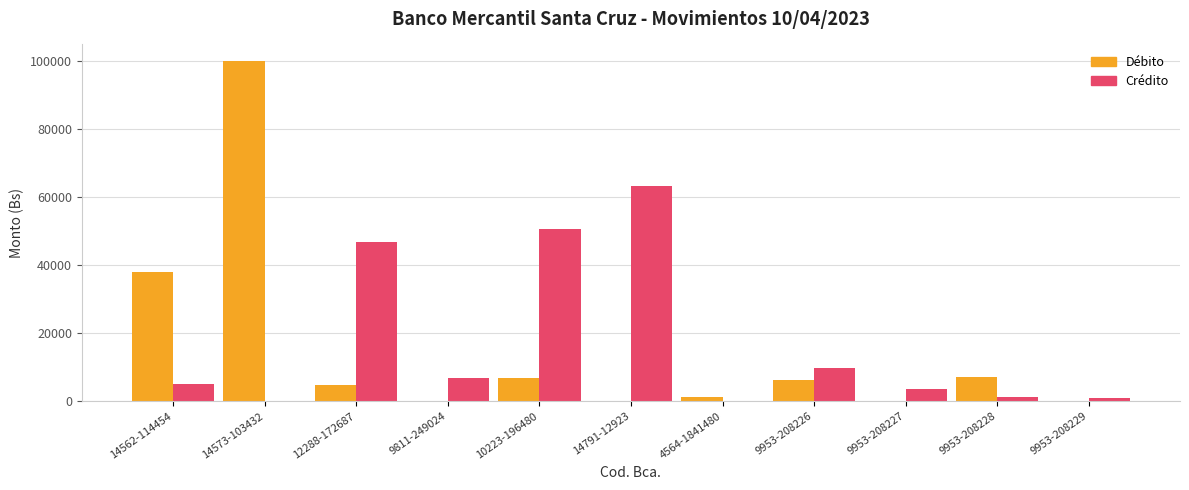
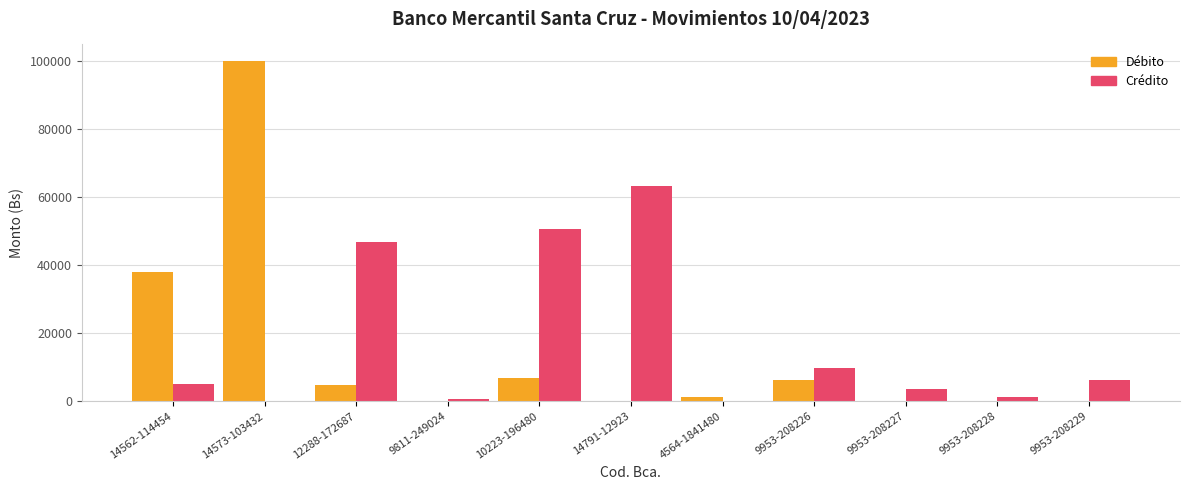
  {
    "Débito": {
      "14562-114454": 38000,
      "14573-103432": 100000,
      "12288-172687": 5000,
      "9811-249024": 0,
      "10223-196480": 7000,
      "14791-12923": 0,
      "4564-1841480": 1000,
      "9953-208226": 6000,
      "9953-208227": 0,
-     "9953-208228": 7000,
+     "9953-208228": 0,
      "9953-208229": 0
    },
    "Crédito": {
      "14562-114454": 5000,
      "14573-103432": 0,
      "12288-172687": 47000,
-     "9811-249024": 7000,
+     "9811-249024": 1000,
      "10223-196480": 51000,
      "14791-12923": 63000,
      "4564-1841480": 0,
      "9953-208226": 10000,
      "9953-208227": 3000,
      "9953-208228": 1000,
-     "9953-208229": 1000
+     "9953-208229": 6000
    }
  }
